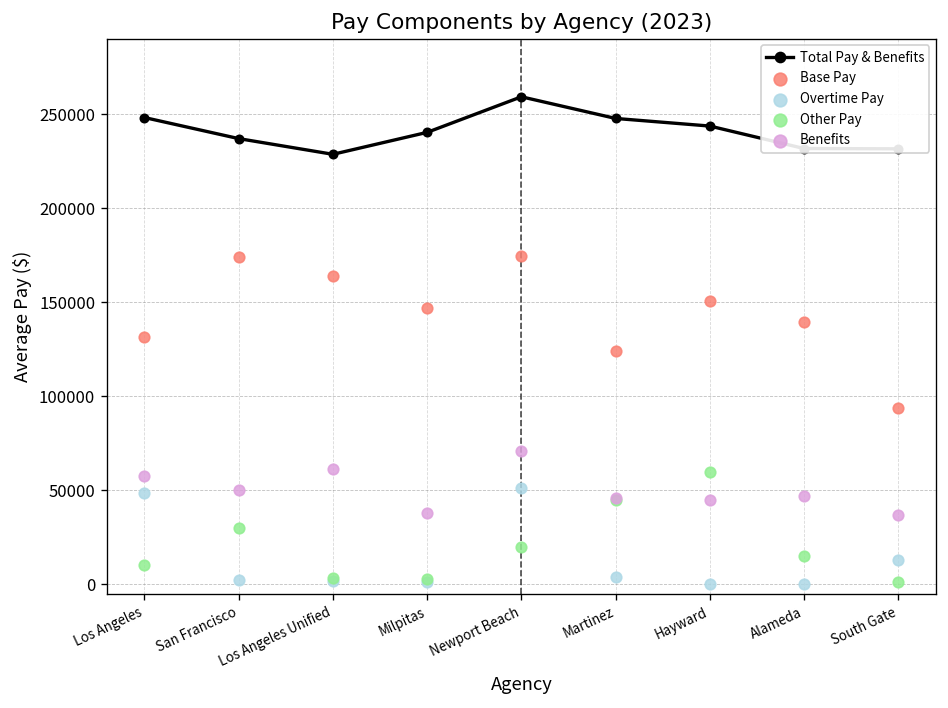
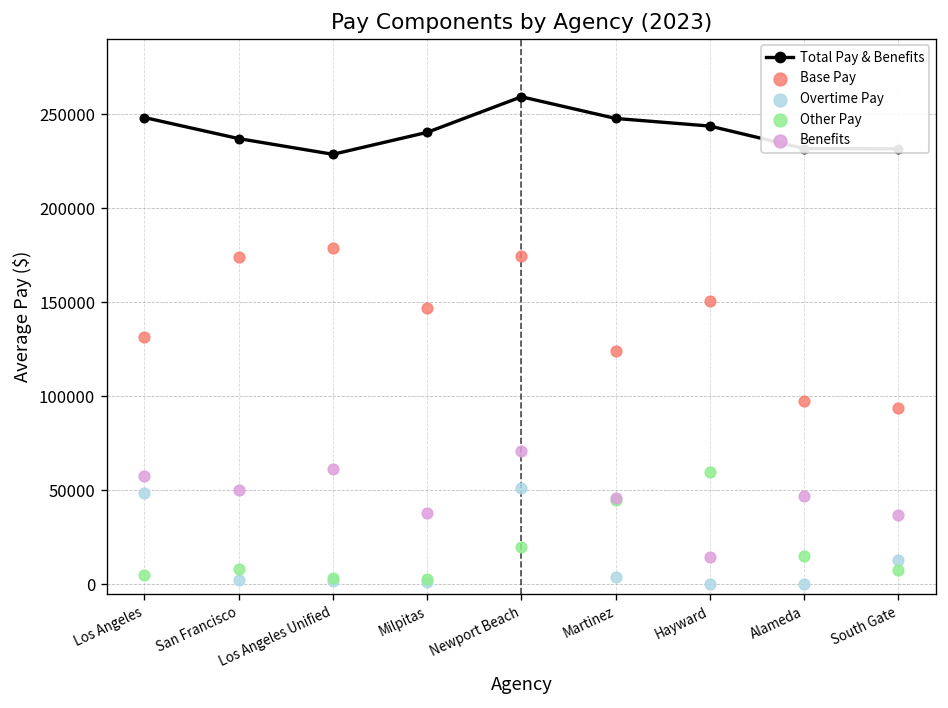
  {
    "Total Pay & Benefits": {
      "Los Angeles": 248000,
      "San Francisco": 237000,
      "Los Angeles Unified": 229000,
      "Milpitas": 240000,
      "Newport Beach": 259000,
      "Martinez": 248000,
      "Hayward": 244000,
      "Alameda": 232000,
      "South Gate": 232000
    },
    "Base Pay": {
-     "Los Angeles Unified": 164000,
-     "Alameda": 139000
+     "Los Angeles Unified": 179000,
+     "Alameda": 97000
    },
    "Other Pay": {
-     "Los Angeles": 10000,
-     "San Francisco": 30000,
-     "South Gate": 2000
+     "Los Angeles": 5000,
+     "San Francisco": 8000,
+     "South Gate": 7000
    },
    "Benefits": {
-     "Hayward": 45000
+     "Hayward": 14000
    }
  }
